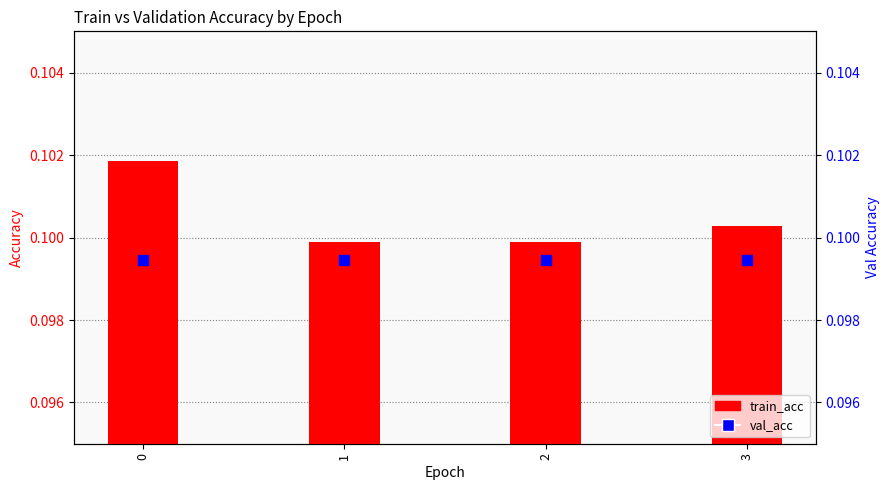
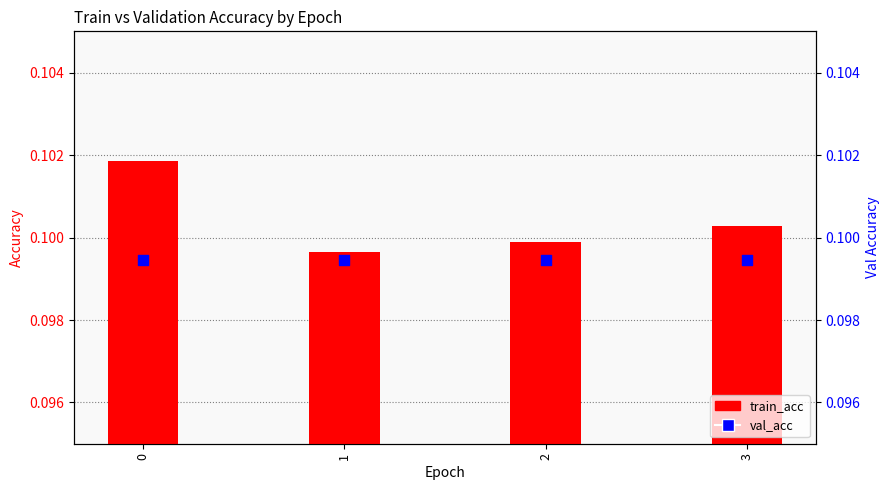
  {
    "train_acc": {
      "0": 0.1019,
-     "1": 0.0999,
+     "1": 0.0996,
      "2": 0.0999,
      "3": 0.1003
    }
  }
